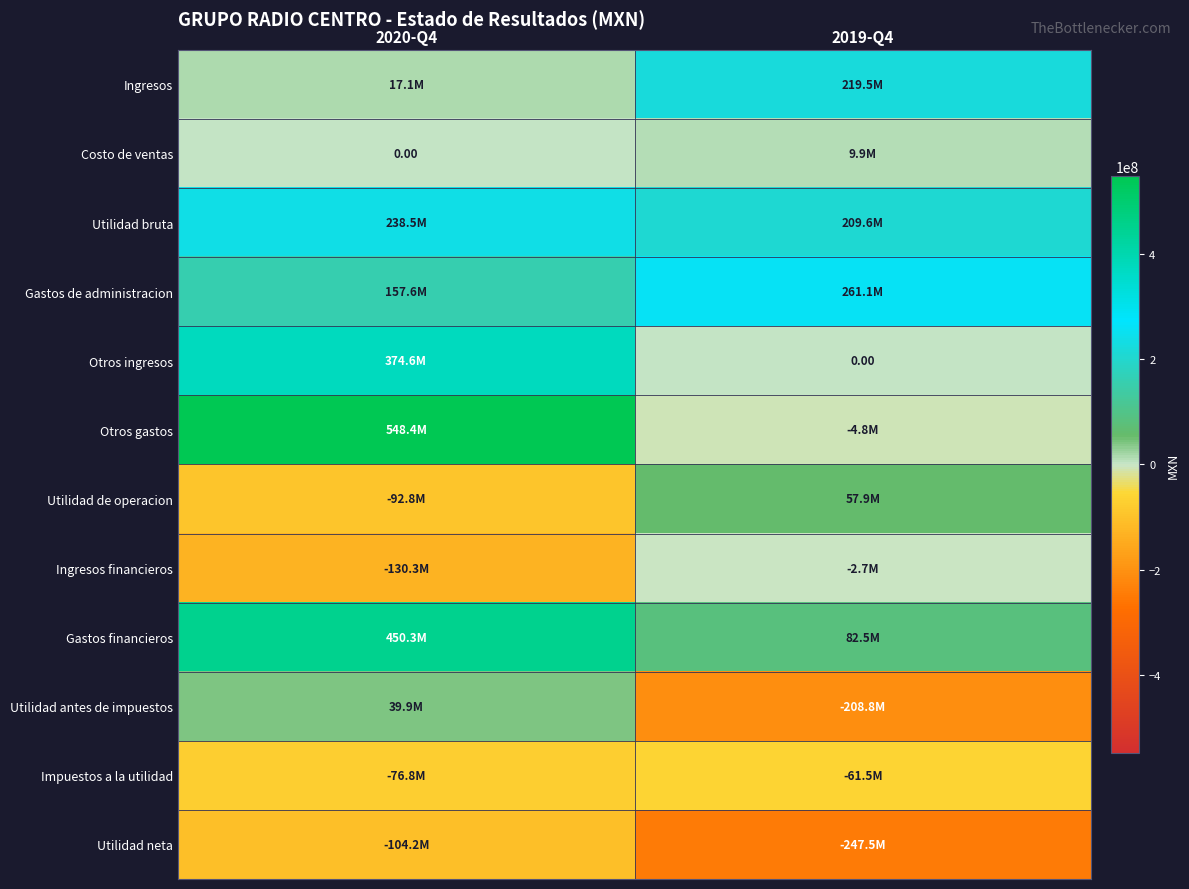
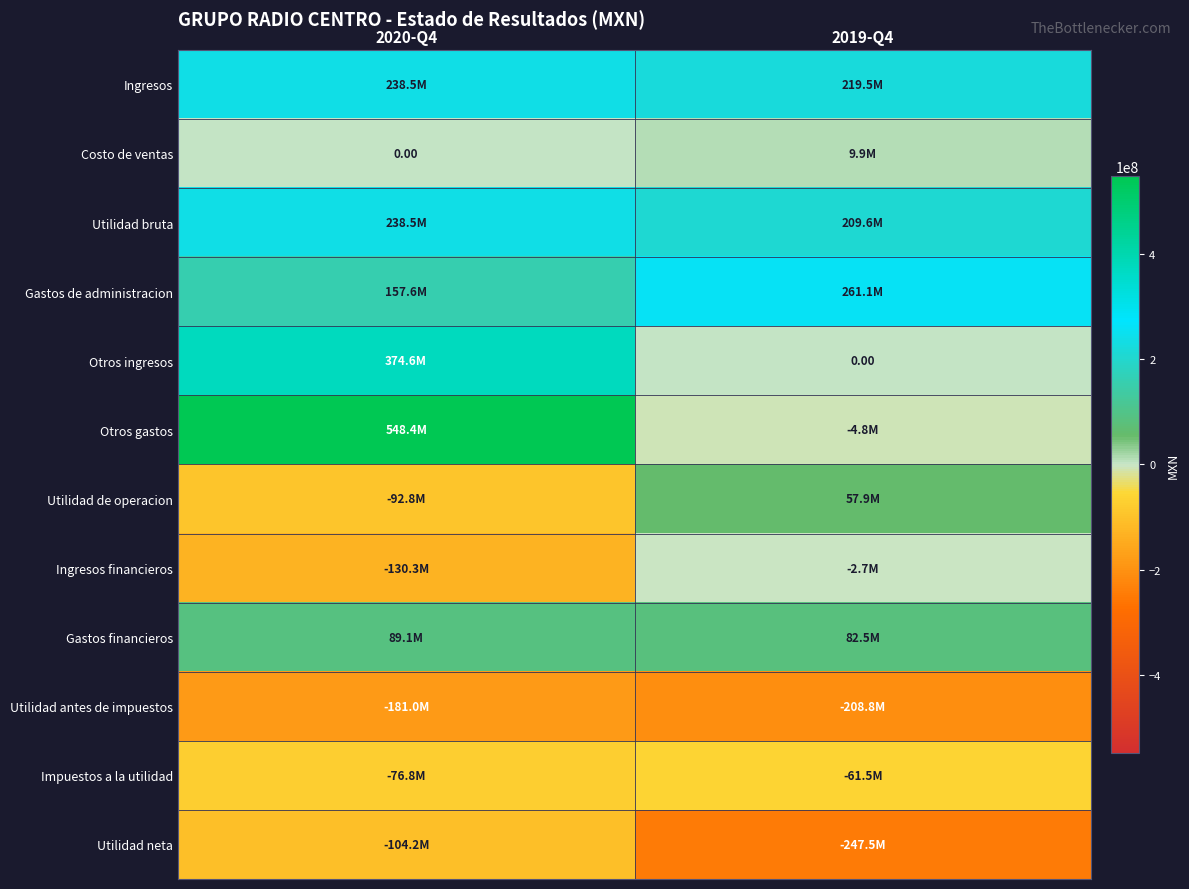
  {
    "Ingresos": {
-     "2020-Q4": "17.1M",
+     "2020-Q4": "238.5M",
      "2019-Q4": "219.5M"
    },
    "Costo de ventas": {
      "2020-Q4": "0.00",
      "2019-Q4": "9.9M"
    },
    "Utilidad bruta": {
      "2020-Q4": "238.5M",
      "2019-Q4": "209.6M"
    },
    "Gastos de administracion": {
      "2020-Q4": "157.6M",
      "2019-Q4": "261.1M"
    },
    "Otros ingresos": {
      "2020-Q4": "374.6M",
      "2019-Q4": "0.00"
    },
    "Otros gastos": {
      "2020-Q4": "548.4M",
      "2019-Q4": "-4.8M"
    },
    "Utilidad de operacion": {
      "2020-Q4": "-92.8M",
      "2019-Q4": "57.9M"
    },
    "Ingresos financieros": {
      "2020-Q4": "-130.3M",
      "2019-Q4": "-2.7M"
    },
    "Gastos financieros": {
-     "2020-Q4": "450.3M",
+     "2020-Q4": "89.1M",
      "2019-Q4": "82.5M"
    },
    "Utilidad antes de impuestos": {
-     "2020-Q4": "39.9M",
+     "2020-Q4": "-181.0M",
      "2019-Q4": "-208.8M"
    },
    "Impuestos a la utilidad": {
      "2020-Q4": "-76.8M",
      "2019-Q4": "-61.5M"
    },
    "Utilidad neta": {
      "2020-Q4": "-104.2M",
      "2019-Q4": "-247.5M"
    }
  }
